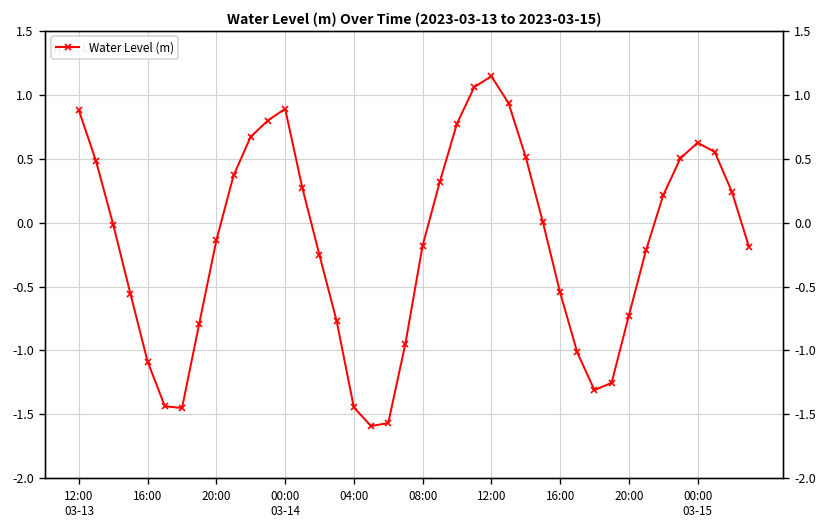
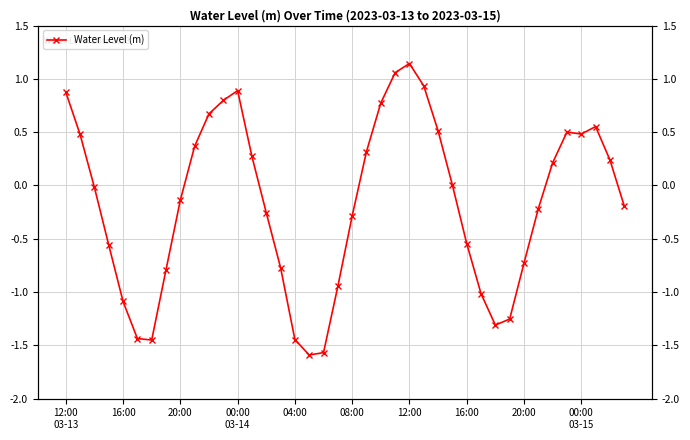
  {
    "12:00 03-13": 0.88,
    "00:00 03-14": 0.89,
    "04:00": -1.44,
-   "08:00": -0.18,
+   "08:00": -0.29,
    "12:00": 1.14,
-   "00:00 03-15": 0.62
+   "00:00 03-15": 0.48
  }
